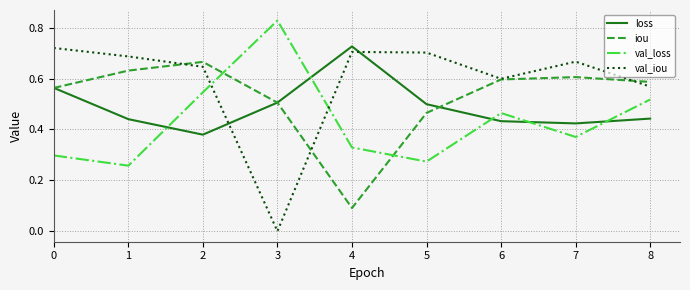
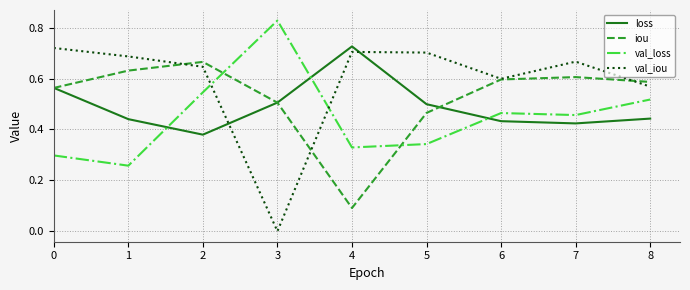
  {
    "val_loss": {
      "0": 0.30,
      "1": 0.26,
      "2": 0.55,
      "3": 0.83,
      "4": 0.33,
-     "5": 0.27,
+     "5": 0.34,
      "6": 0.46,
-     "7": 0.37,
+     "7": 0.46,
      "8": 0.52
    }
  }
